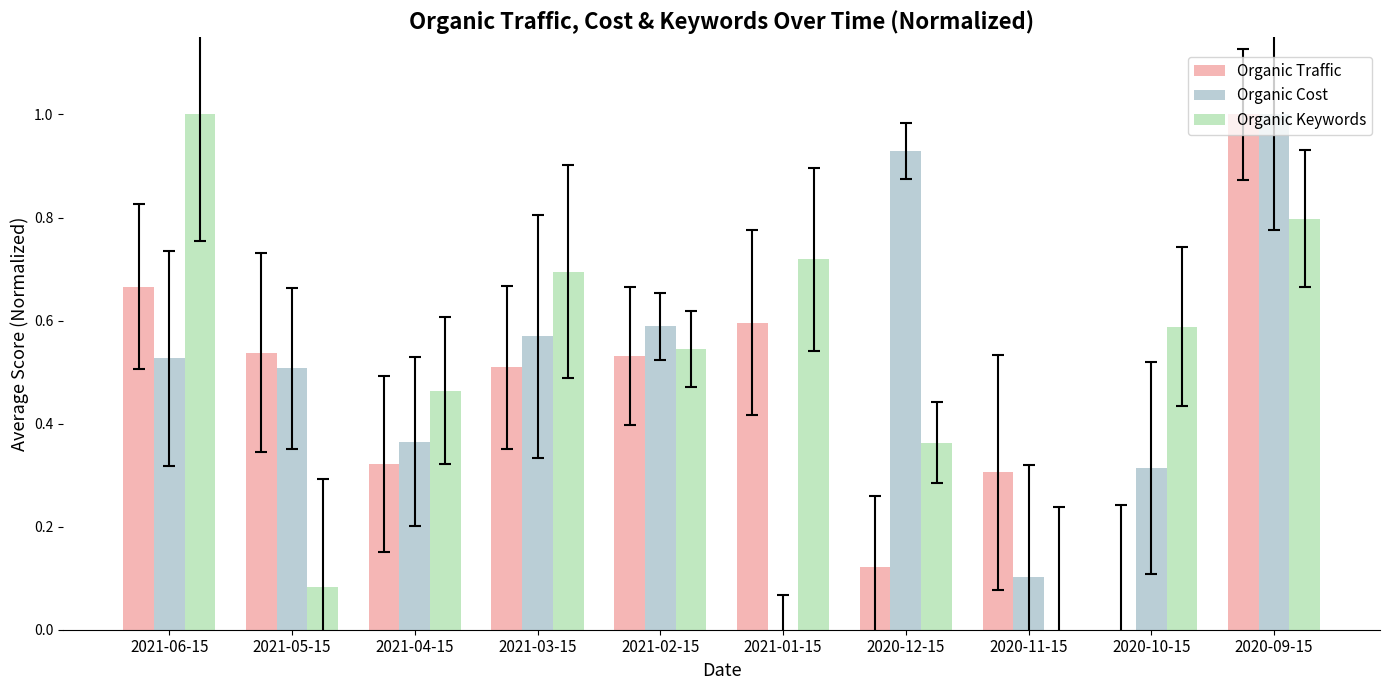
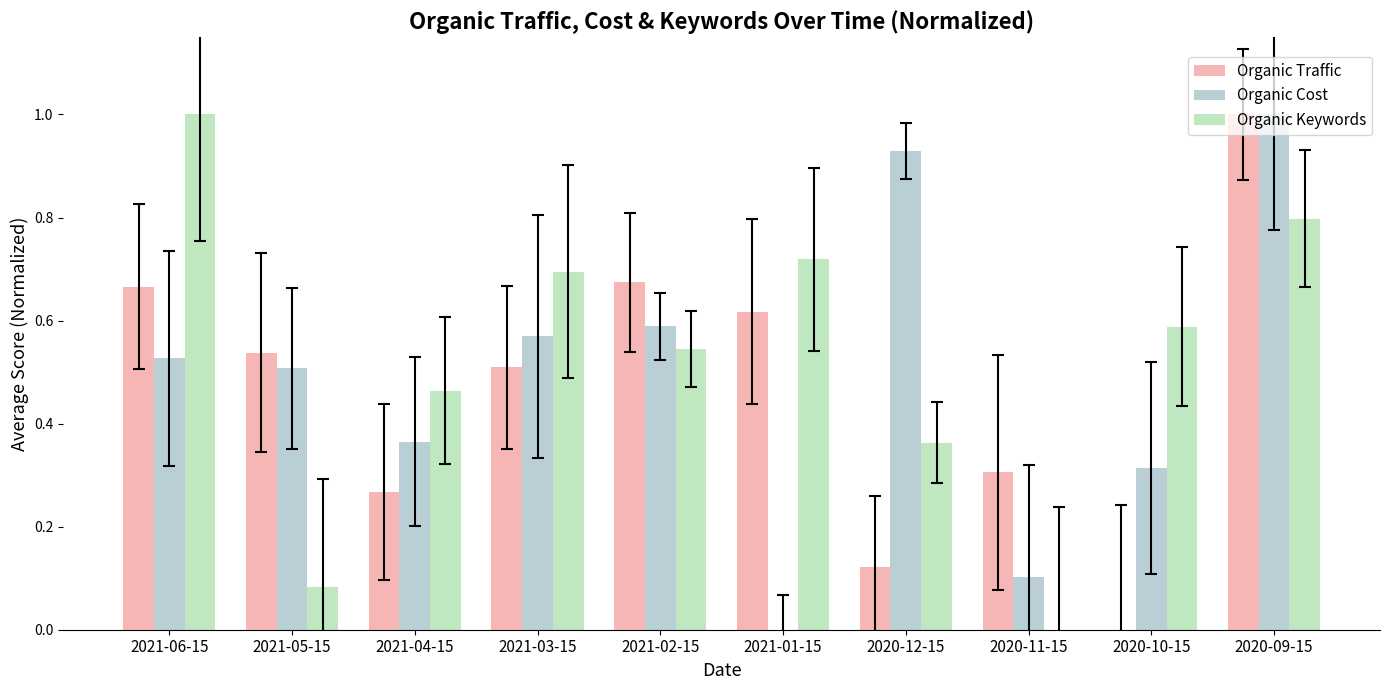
  {
    "Organic Traffic": {
      "2021-06-15": 0.67,
      "2021-05-15": 0.54,
-     "2021-04-15": 0.32,
+     "2021-04-15": 0.27,
      "2021-03-15": 0.51,
-     "2021-02-15": 0.53,
-     "2021-01-15": 0.60,
+     "2021-02-15": 0.67,
+     "2021-01-15": 0.62,
      "2020-12-15": 0.12,
      "2020-11-15": 0.31,
      "2020-10-15": 0.00
    }
  }
